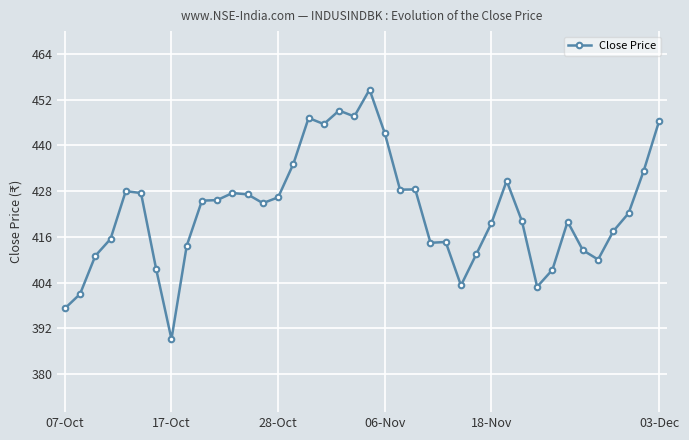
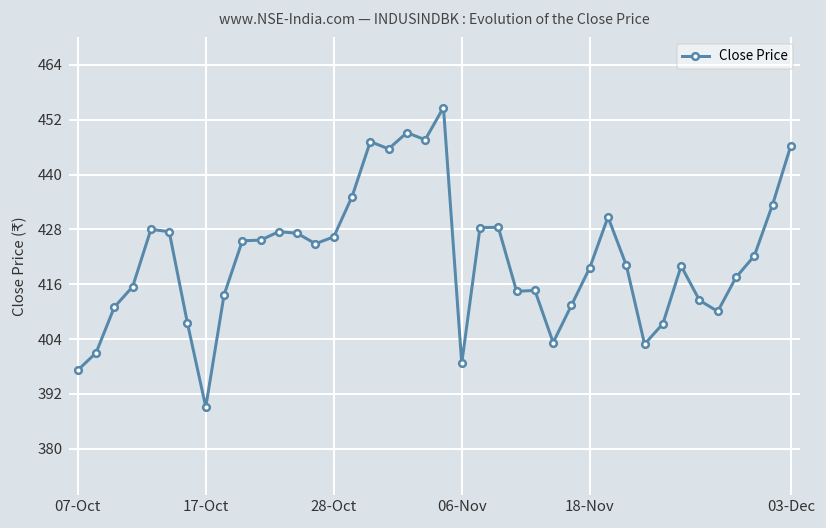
  {
    "07-Oct": 397,
    "17-Oct": 389,
    "28-Oct": 426,
-   "06-Nov": 443,
+   "06-Nov": 399,
    "18-Nov": 420,
    "03-Dec": 446
  }
